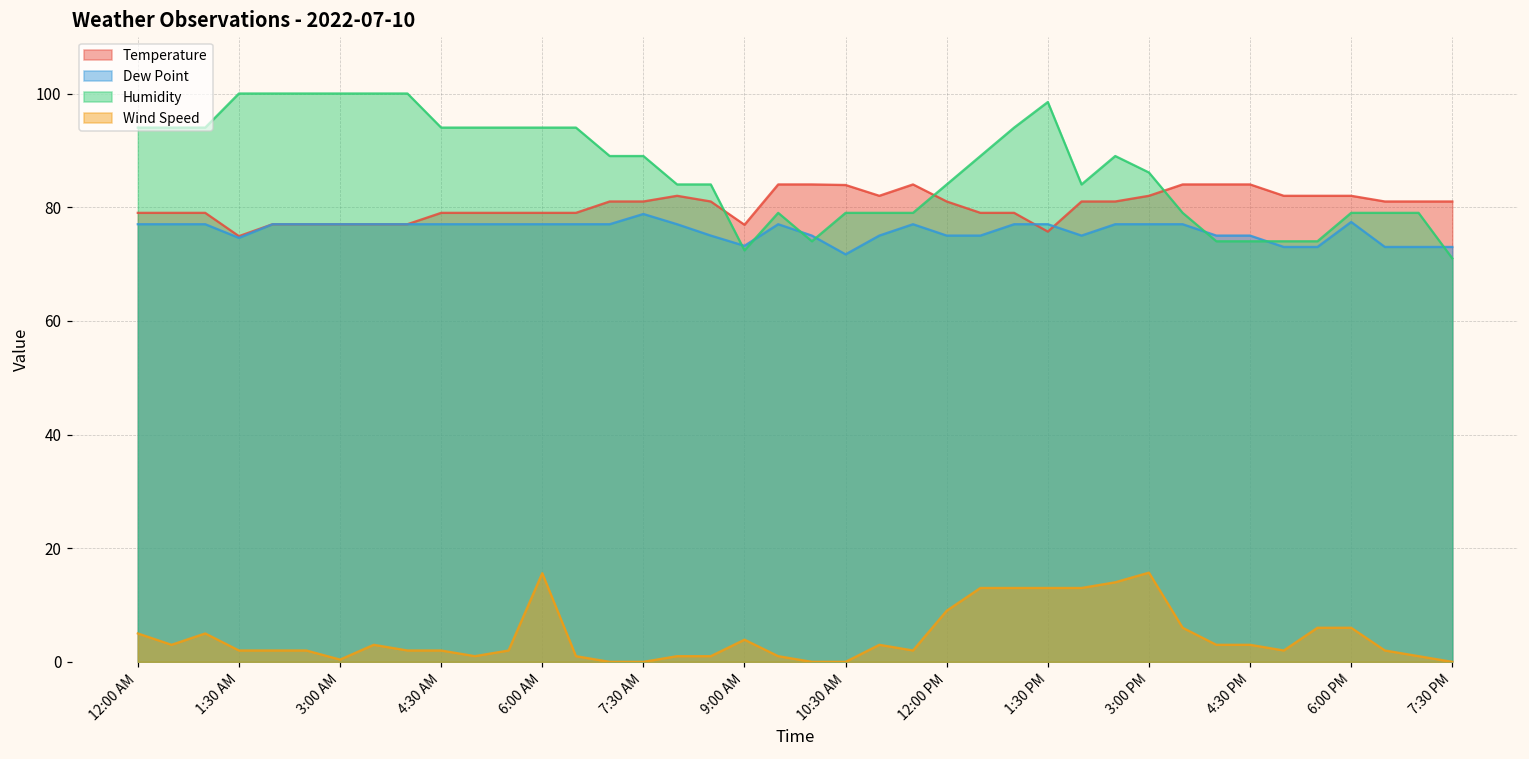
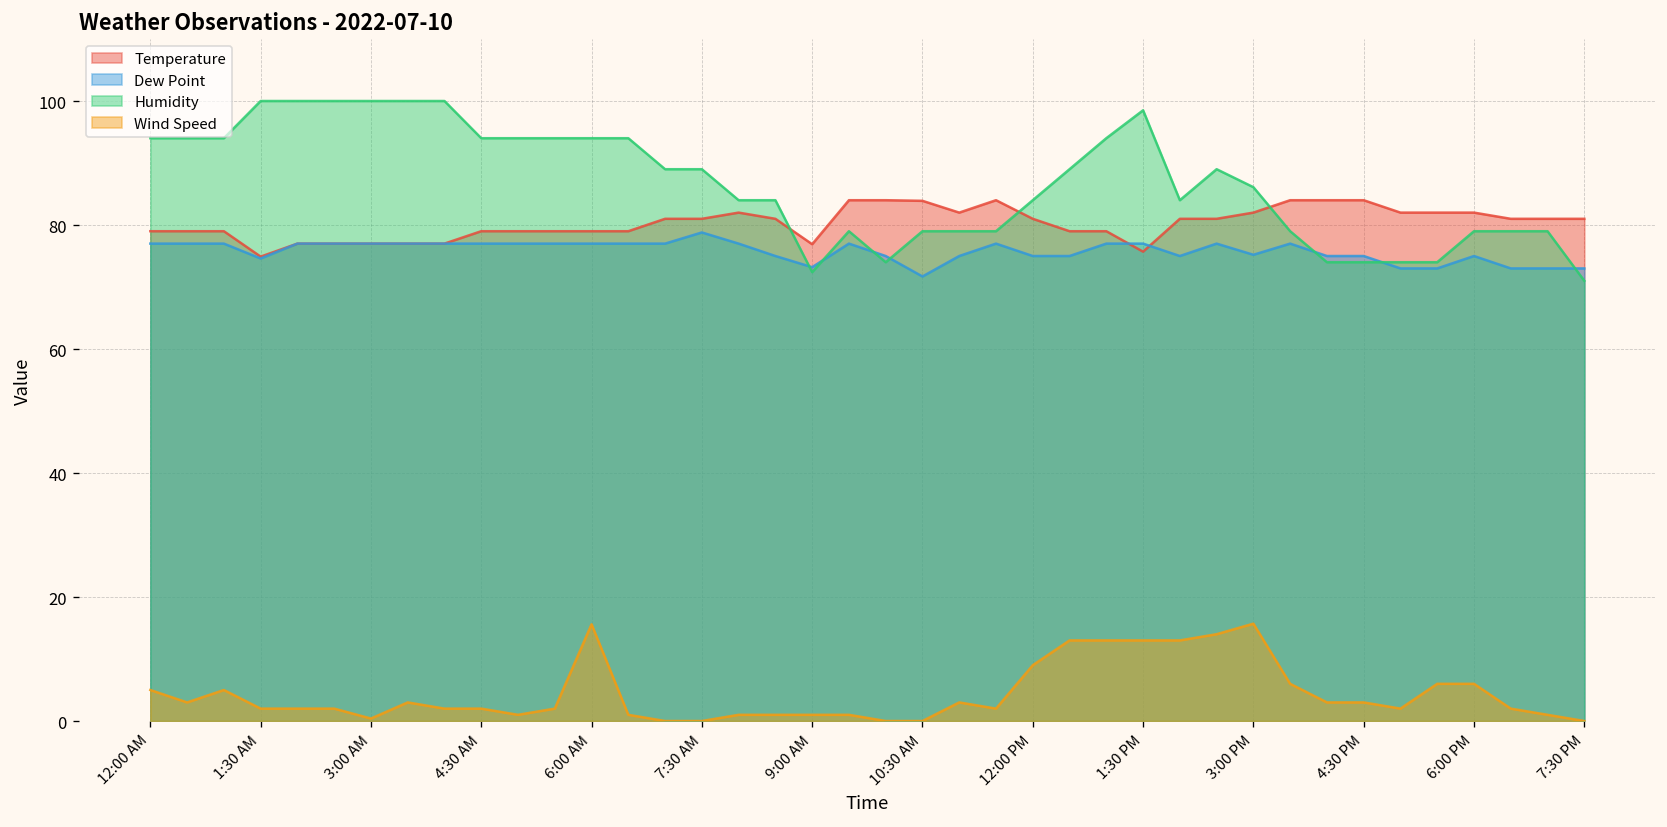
  {
    "Temperature": {
      "12:00 AM": 79,
      "4:30 AM": 79,
      "6:00 AM": 79,
      "7:30 AM": 81,
      "9:00 AM": 77,
      "10:30 AM": 84,
      "12:00 PM": 81,
      "1:30 PM": 76,
      "3:00 PM": 82,
      "4:30 PM": 84,
      "6:00 PM": 82,
      "7:30 PM": 81
    },
    "Dew Point": {
      "12:00 AM": 77,
      "4:30 AM": 77,
      "6:00 AM": 77,
      "7:30 AM": 79,
      "9:00 AM": 73,
      "10:30 AM": 72,
      "12:00 PM": 75,
      "1:30 PM": 77,
-     "3:00 PM": 77,
+     "3:00 PM": 75,
      "4:30 PM": 75,
-     "6:00 PM": 77,
+     "6:00 PM": 75,
      "7:30 PM": 73
    },
    "Humidity": {
      "1:30 AM": 100,
      "3:00 AM": 100,
      "4:30 AM": 94,
      "6:00 AM": 94,
      "7:30 AM": 89,
      "9:00 AM": 72,
      "10:30 AM": 79,
      "12:00 PM": 84,
      "1:30 PM": 99,
      "3:00 PM": 86,
      "4:30 PM": 74,
      "6:00 PM": 79,
      "7:30 PM": 71
    },
    "Wind Speed": {
      "12:00 AM": 5,
      "1:30 AM": 2,
      "3:00 AM": 0,
      "4:30 AM": 2,
      "6:00 AM": 16,
      "7:30 AM": 0,
-     "9:00 AM": 4,
+     "9:00 AM": 1,
      "10:30 AM": 0,
      "12:00 PM": 9,
      "1:30 PM": 13,
      "3:00 PM": 16,
      "4:30 PM": 3,
      "6:00 PM": 6,
      "7:30 PM": 0
    }
  }
